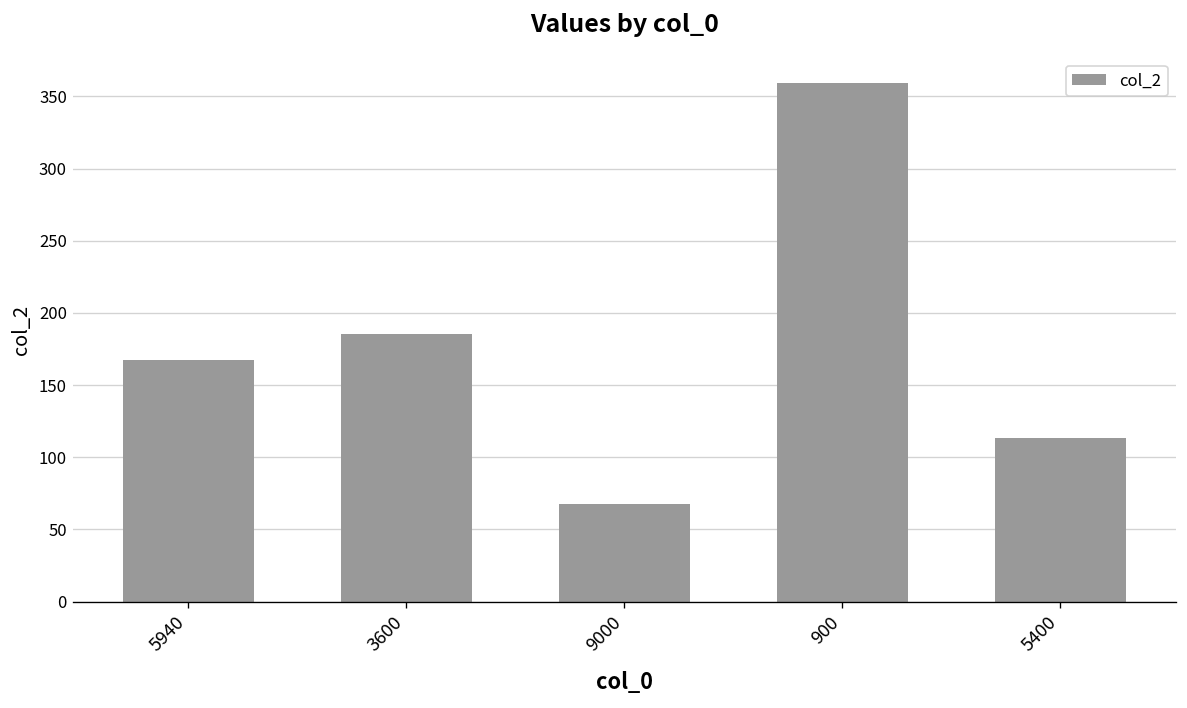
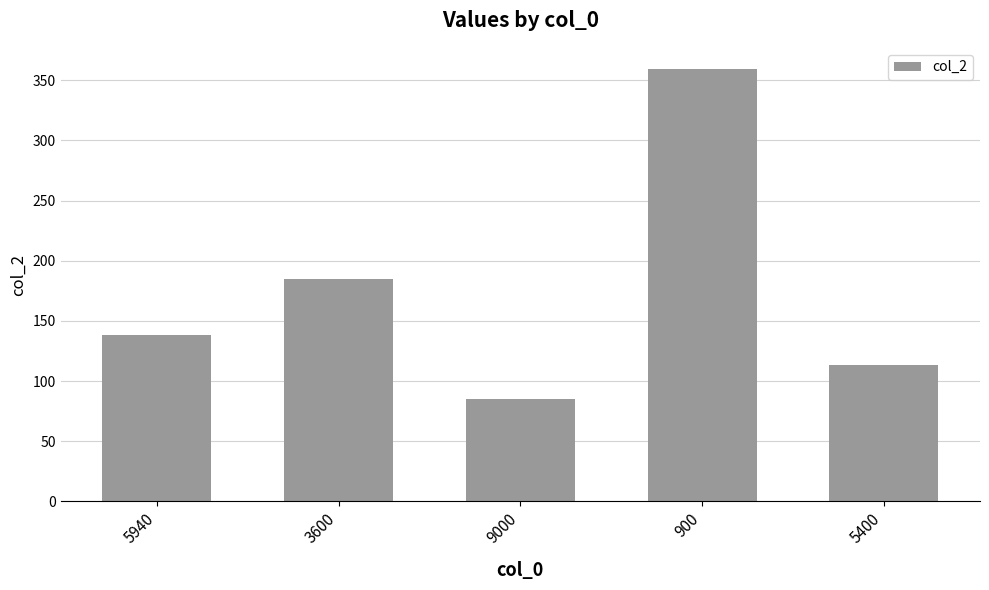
  {
-   "5940": 167,
+   "5940": 138,
    "3600": 185,
-   "9000": 68,
+   "9000": 85,
    "900": 359,
    "5400": 113
  }
